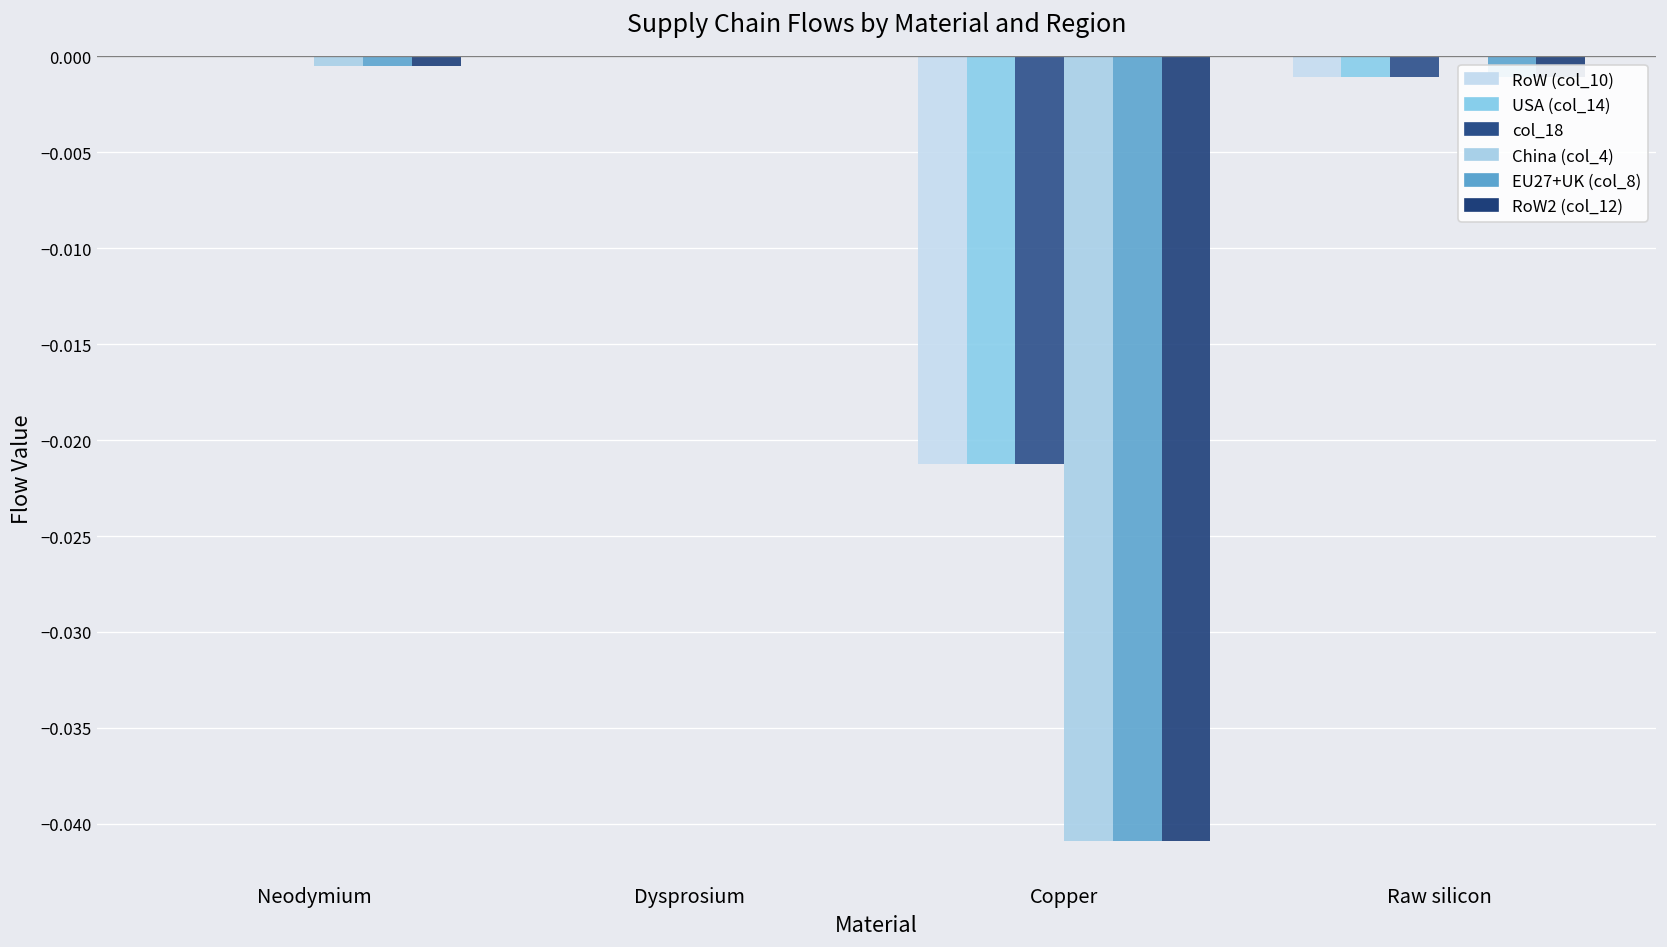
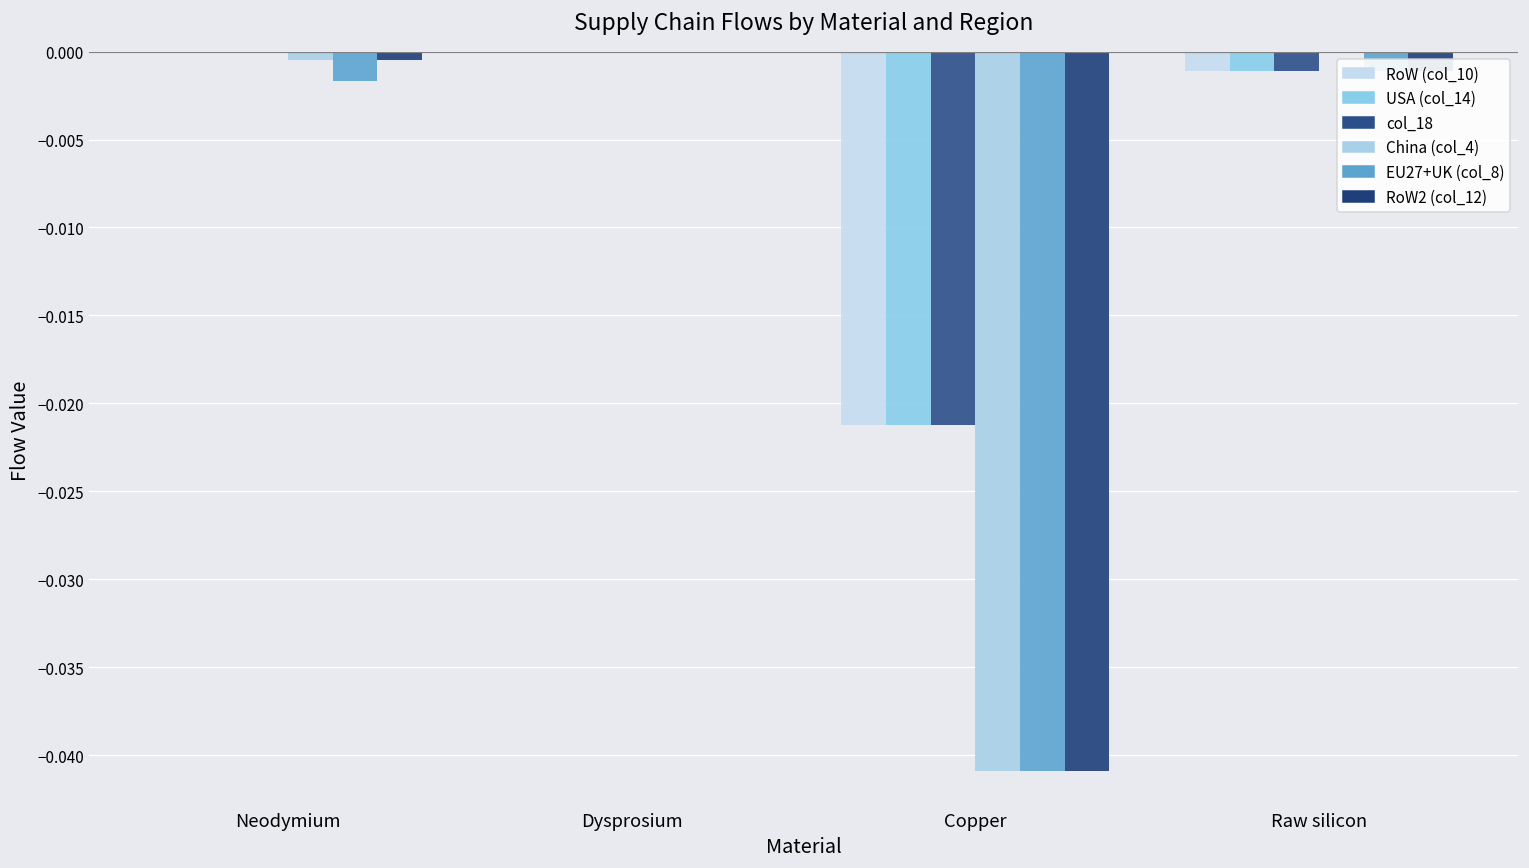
  {
    "EU27+UK (col_8)": {
-     "Neodymium": -0.0005,
+     "Neodymium": -0.0017,
      "Dysprosium": 0.0000,
      "Copper": -0.0409
    }
  }
